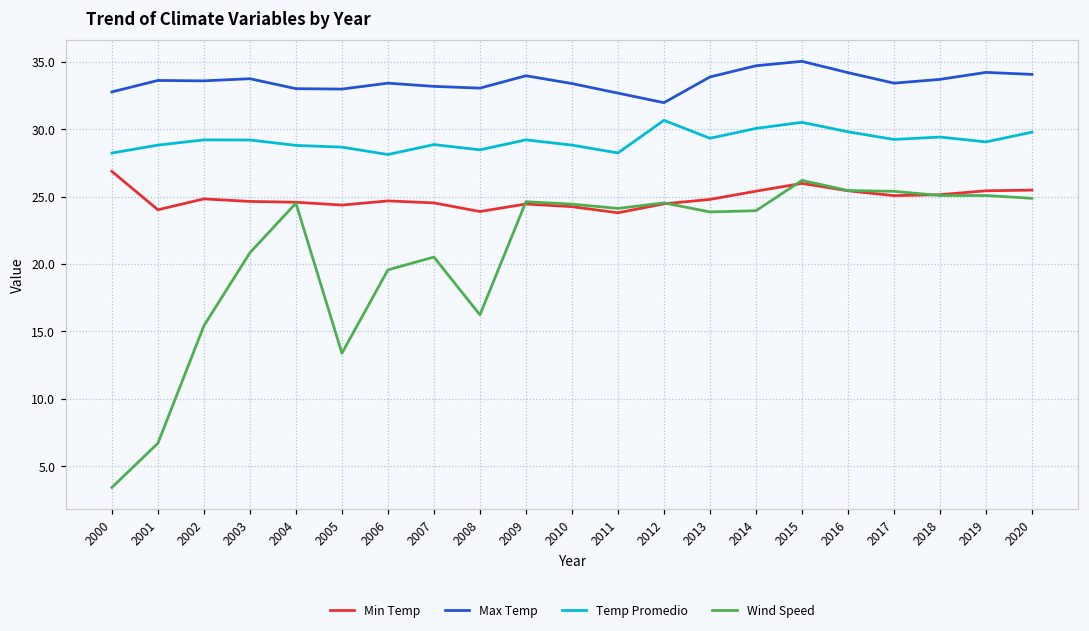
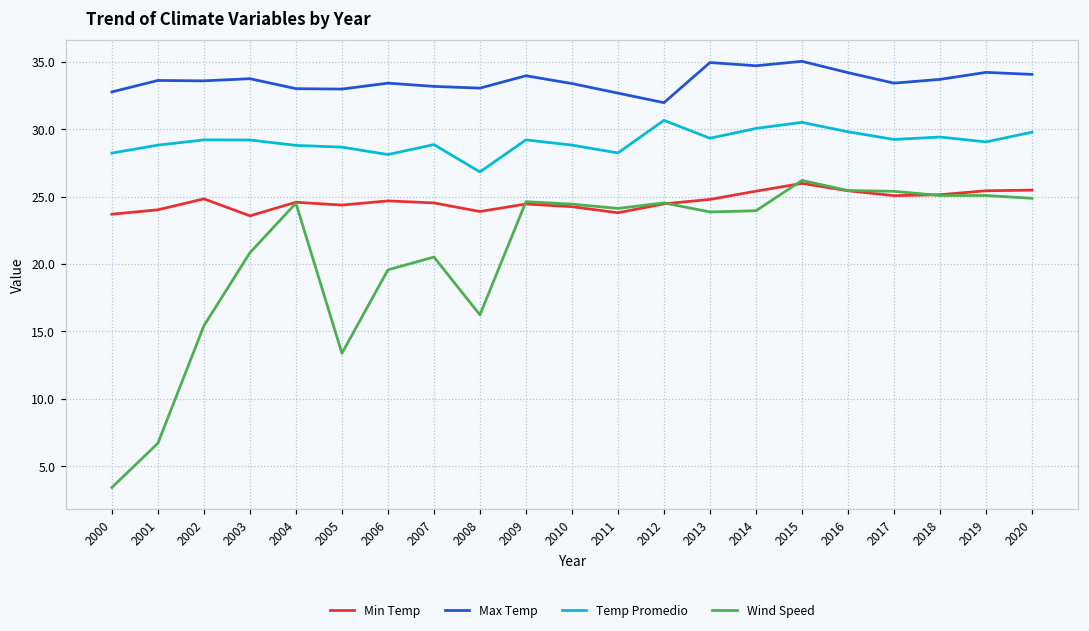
  {
    "Min Temp": {
-     "2000": 26.9,
+     "2000": 23.7,
      "2001": 24.0,
      "2002": 24.8,
-     "2003": 24.6,
+     "2003": 23.6,
      "2005": 24.4,
      "2006": 24.7,
      "2007": 24.5,
      "2008": 23.9,
      "2011": 23.8,
      "2013": 24.8,
      "2014": 25.4,
      "2015": 26.0,
      "2017": 25.1,
      "2019": 25.4,
      "2020": 25.5
    },
    "Max Temp": {
      "2000": 32.8,
      "2001": 33.6,
      "2002": 33.6,
      "2003": 33.8,
      "2004": 33.0,
      "2005": 33.0,
      "2006": 33.4,
      "2007": 33.2,
      "2008": 33.1,
      "2009": 34.0,
      "2010": 33.4,
      "2011": 32.7,
      "2012": 32.0,
-     "2013": 33.9,
+     "2013": 35.0,
      "2014": 34.7,
      "2015": 35.0,
      "2016": 34.2,
      "2017": 33.4,
      "2018": 33.7,
      "2019": 34.2,
      "2020": 34.1
    },
    "Temp Promedio": {
      "2000": 28.2,
      "2001": 28.8,
      "2002": 29.2,
      "2003": 29.2,
      "2004": 28.8,
      "2005": 28.7,
      "2006": 28.1,
      "2007": 28.9,
-     "2008": 28.5,
+     "2008": 26.8,
      "2009": 29.2,
      "2010": 28.8,
      "2011": 28.2,
      "2012": 30.7,
      "2013": 29.3,
      "2014": 30.1,
      "2015": 30.5,
      "2016": 29.8,
      "2017": 29.2,
      "2018": 29.4,
      "2019": 29.1,
      "2020": 29.8
    },
    "Wind Speed": {
      "2000": 3.4,
      "2001": 6.7,
      "2002": 15.4,
      "2003": 20.8,
      "2005": 13.4,
      "2006": 19.6,
      "2007": 20.5,
      "2008": 16.2,
      "2011": 24.1,
      "2013": 23.9,
      "2014": 24.0,
      "2015": 26.2,
      "2017": 25.4,
      "2019": 25.1,
      "2020": 24.9
    }
  }
